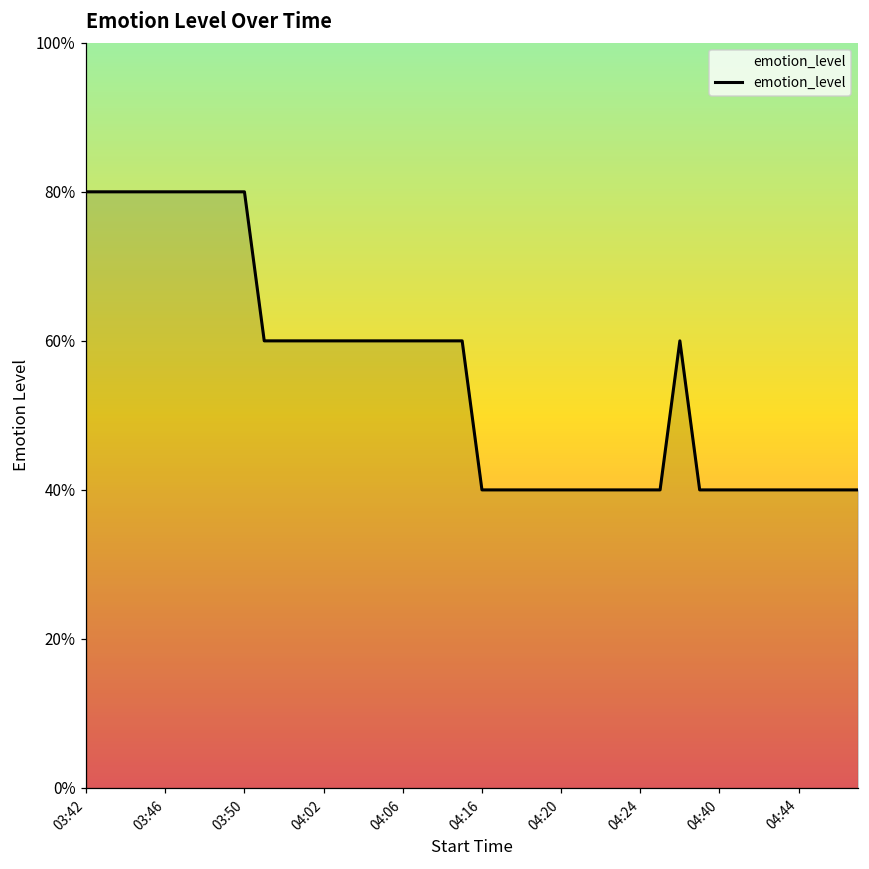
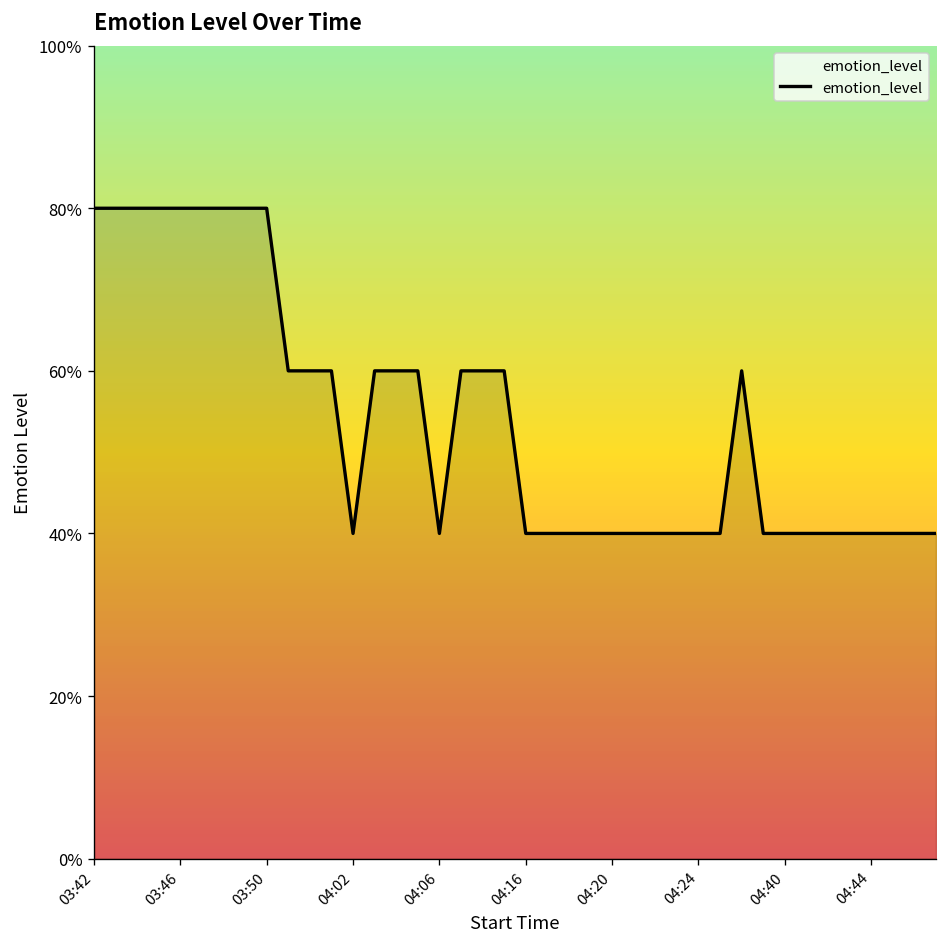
  {
    "03:42": "80%",
    "03:46": "80%",
    "03:50": "80%",
-   "04:02": "60%",
-   "04:06": "60%",
+   "04:02": "40%",
+   "04:06": "40%",
    "04:16": "40%",
    "04:20": "40%",
    "04:24": "40%",
    "04:40": "40%",
    "04:44": "40%"
  }
